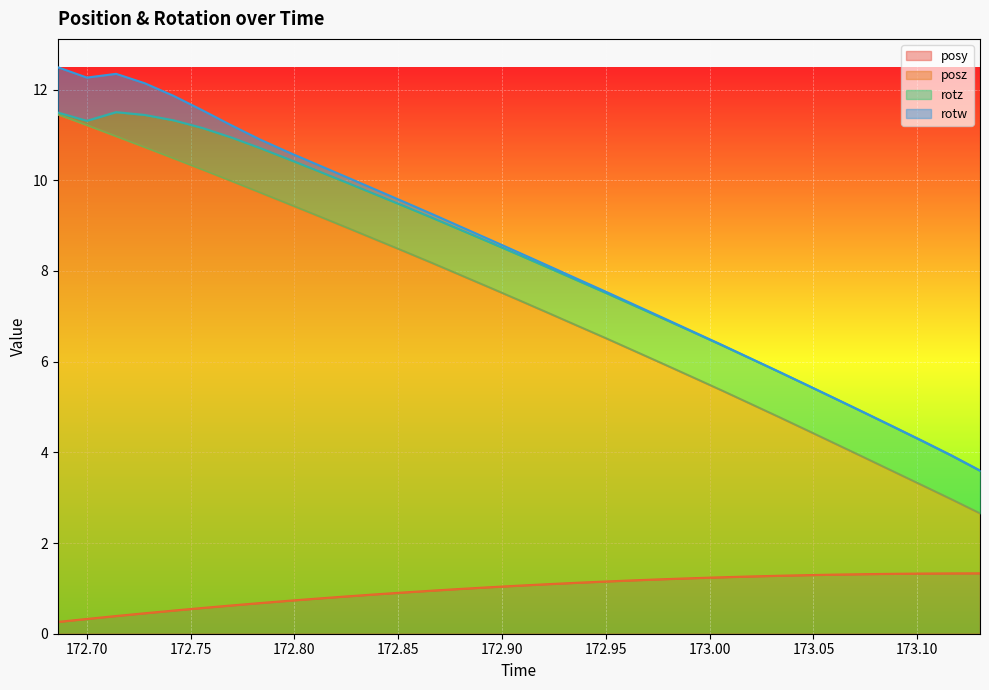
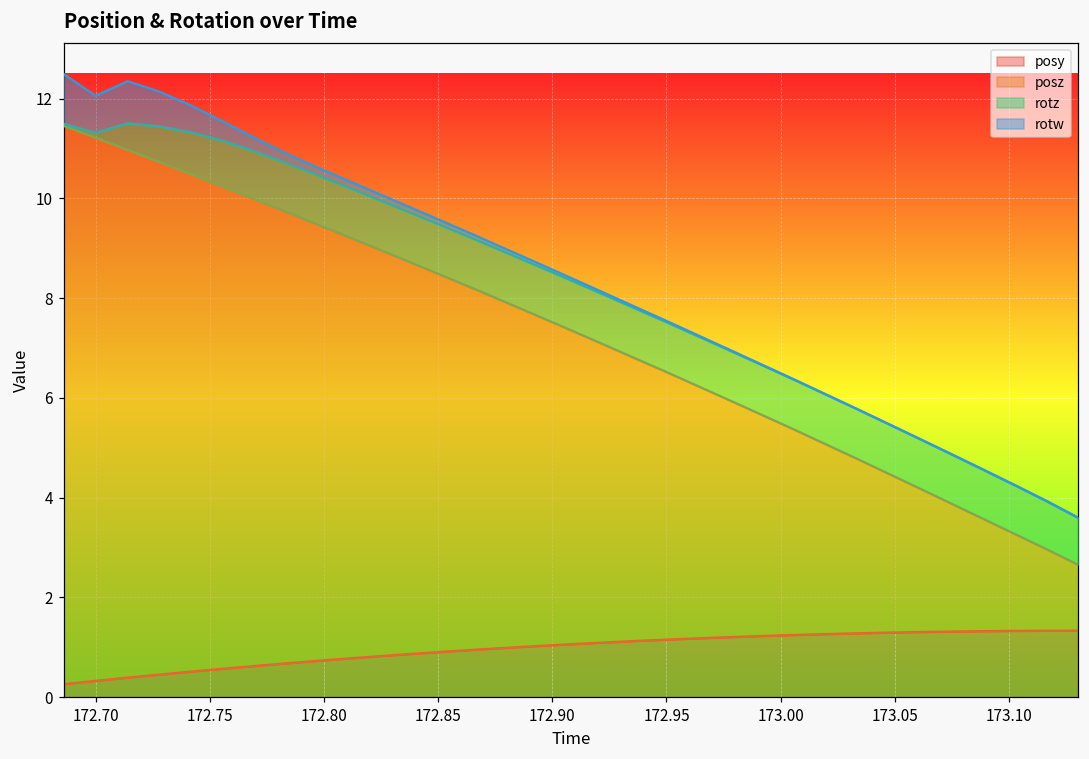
  {
    "rotz": {
      "172.70": 0.1
    },
    "rotw": {
-     "172.70": 1.0
+     "172.70": 0.7
    }
  }
